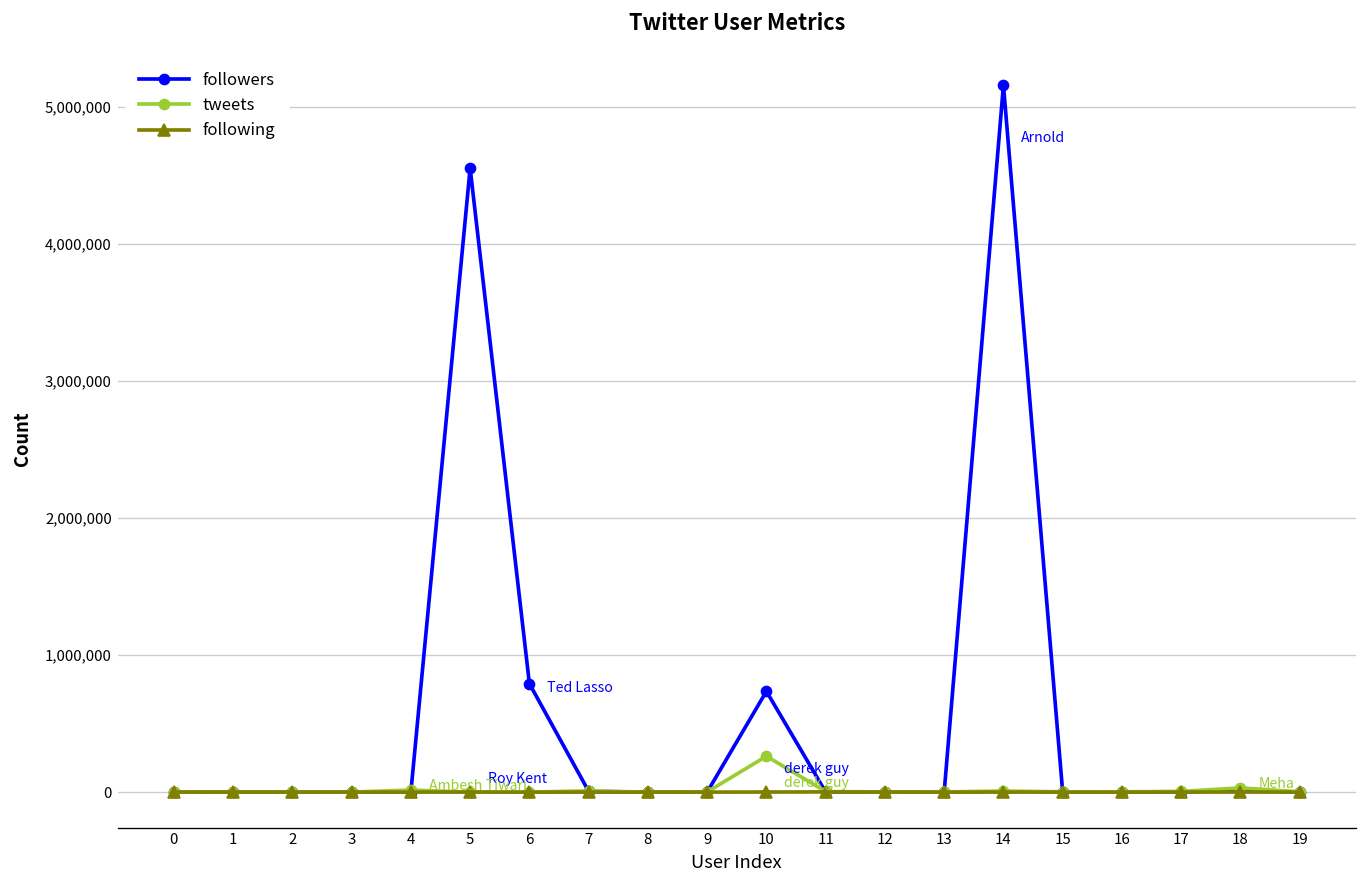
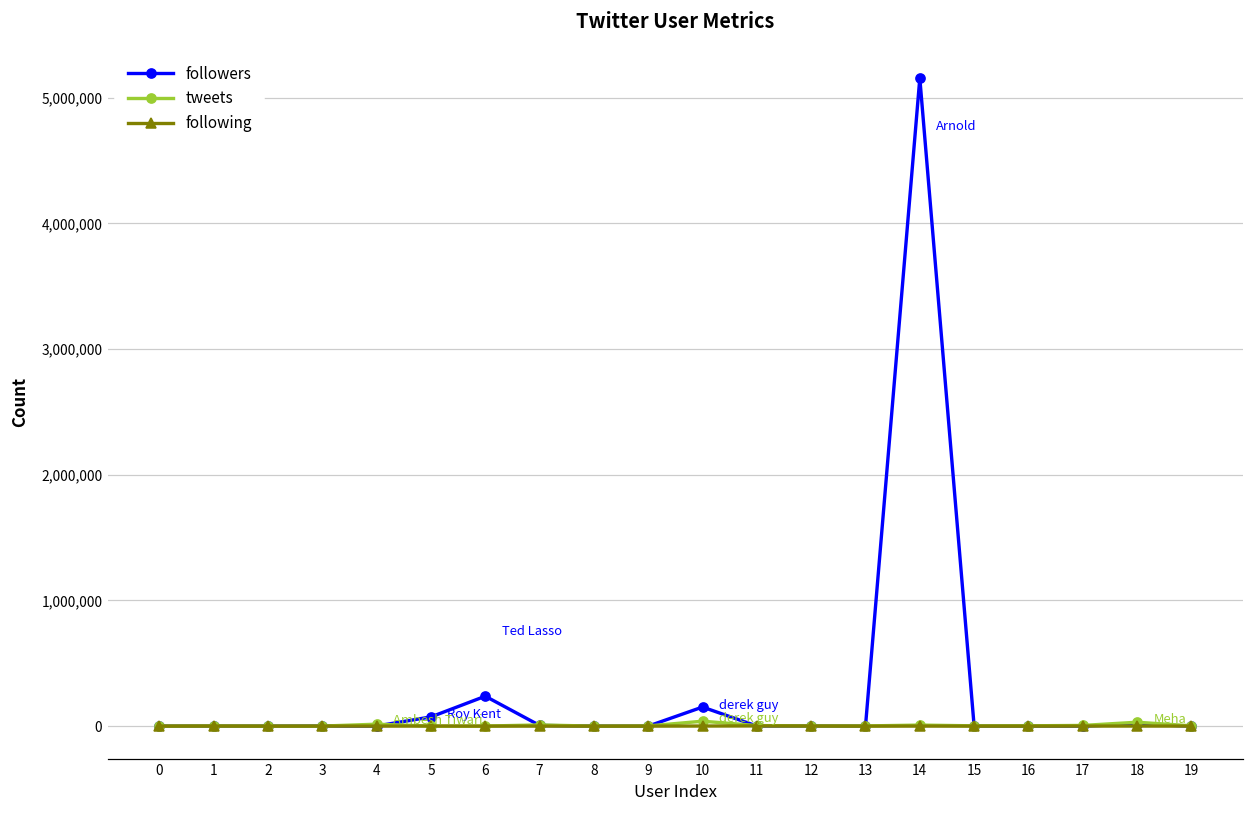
  {
    "followers": {
-     "5": "4,550,000",
-     "6": "790,000",
-     "10": "740,000",
+     "5": "70,000",
+     "6": "240,000",
+     "10": "150,000",
      "14": "5,160,000"
    },
    "tweets": {
-     "10": "260,000"
+     "10": "40,000"
    },
    "following": {
      "10": "0"
    }
  }
